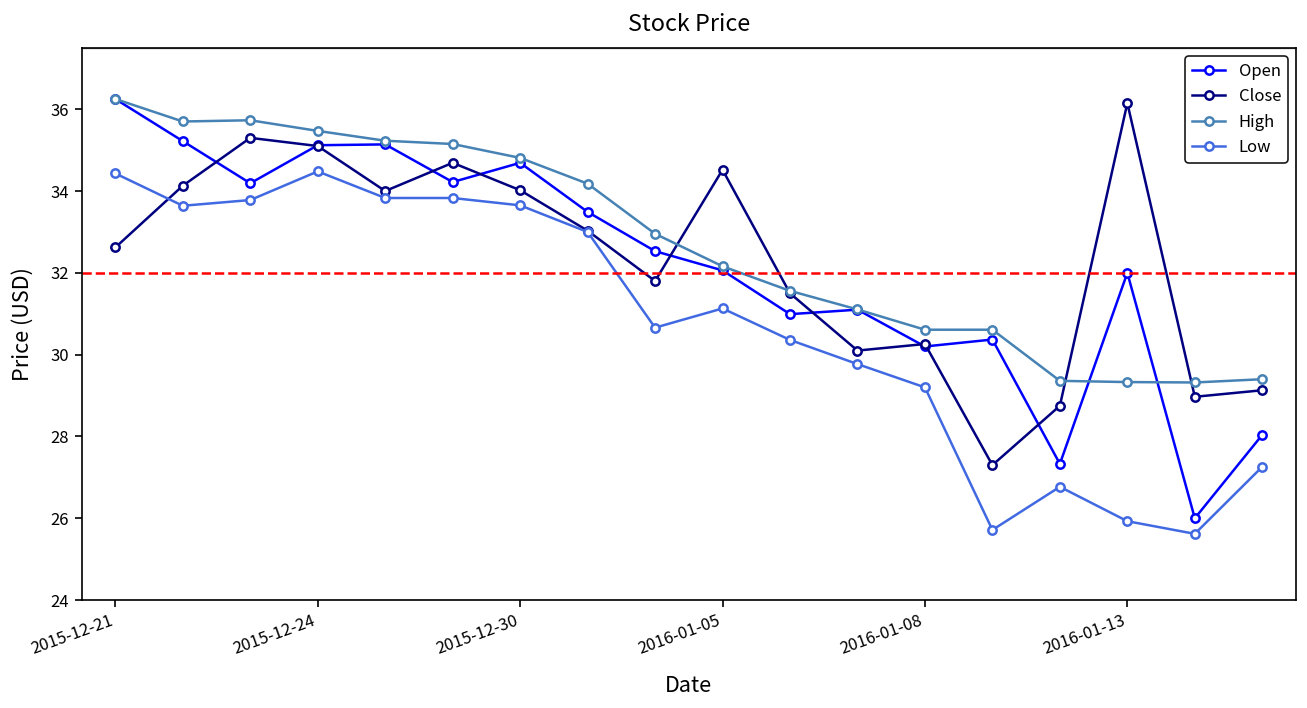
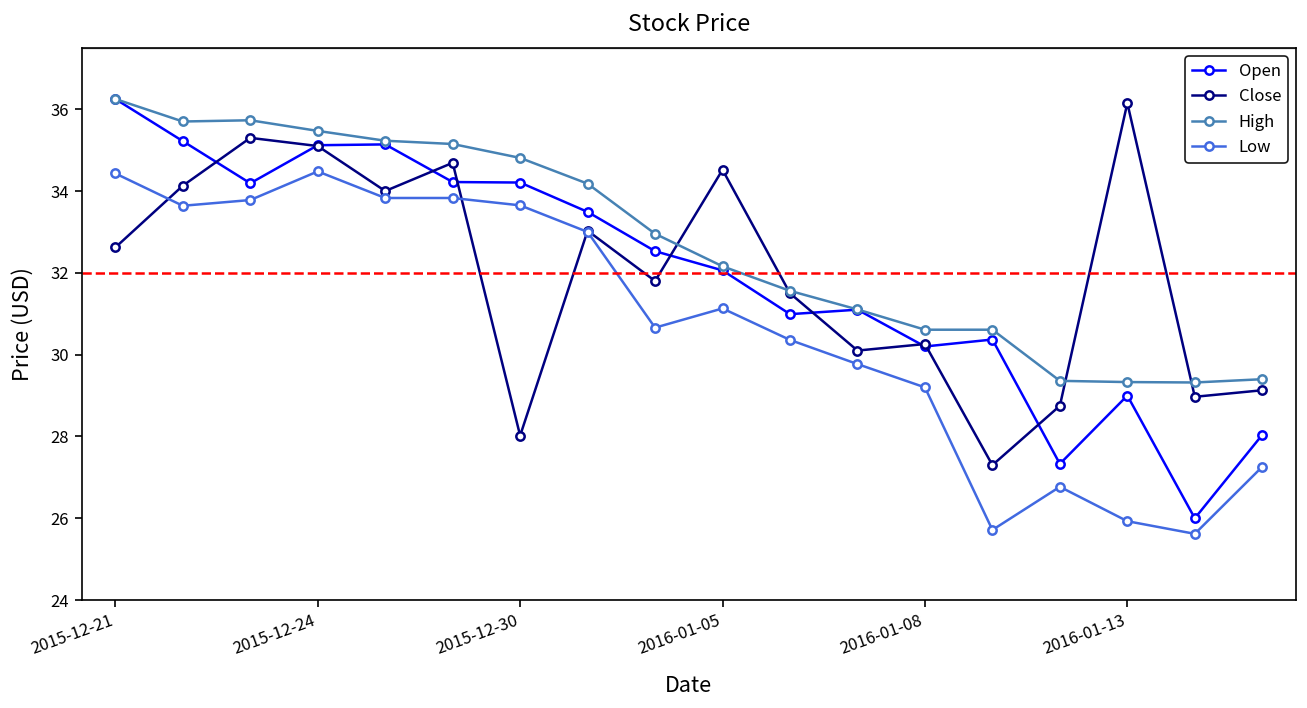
  {
    "Open": {
-     "2015-12-30": 34.7,
+     "2015-12-30": 34.2,
      "2016-01-05": 32.1,
-     "2016-01-13": 32
+     "2016-01-13": 29
    },
    "Close": {
      "2015-12-21": 32.6,
-     "2015-12-30": 34.0,
+     "2015-12-30": 28.0,
      "2016-01-05": 34.5,
      "2016-01-13": 36.2
    }
  }
